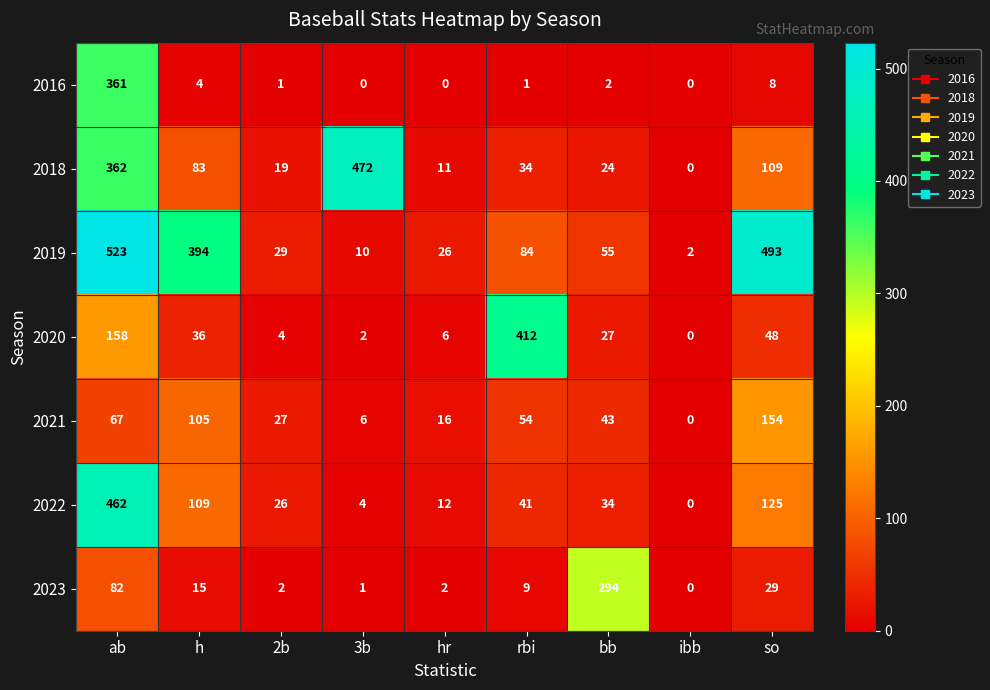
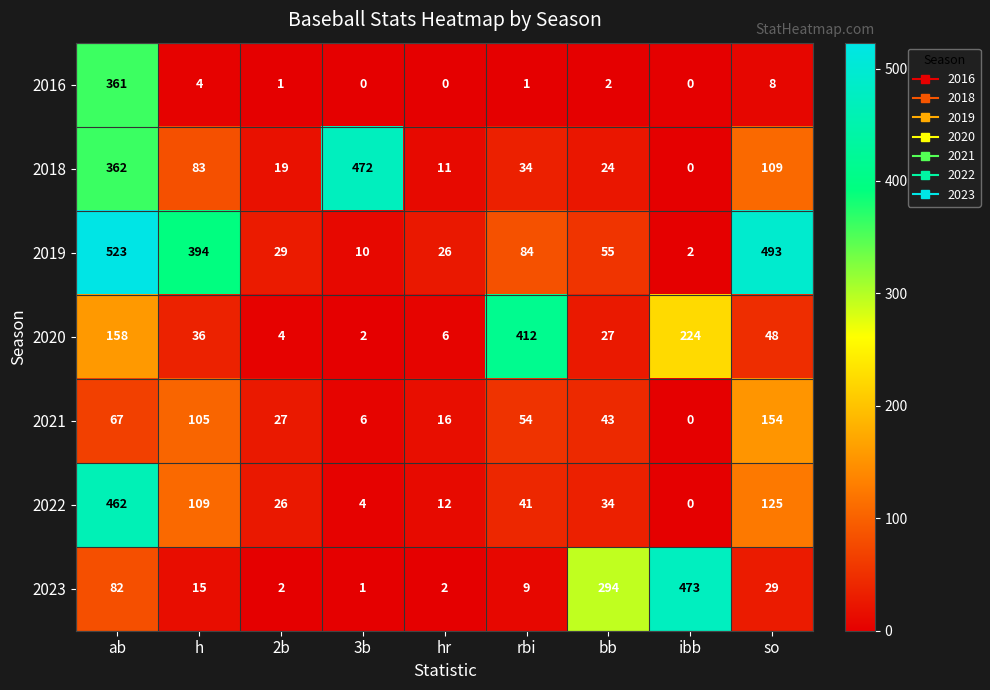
  {
    "2016": {
      "ab": 361,
      "h": 4,
      "2b": 1,
      "3b": 0,
      "hr": 0,
      "rbi": 1,
      "bb": 2,
      "ibb": 0,
      "so": 8
    },
    "2018": {
      "ab": 362,
      "h": 83,
      "2b": 19,
      "3b": 472,
      "hr": 11,
      "rbi": 34,
      "bb": 24,
      "ibb": 0,
      "so": 109
    },
    "2019": {
      "ab": 523,
      "h": 394,
      "2b": 29,
      "3b": 10,
      "hr": 26,
      "rbi": 84,
      "bb": 55,
      "ibb": 2,
      "so": 493
    },
    "2020": {
      "ab": 158,
      "h": 36,
      "2b": 4,
      "3b": 2,
      "hr": 6,
      "rbi": 412,
      "bb": 27,
-     "ibb": 0,
+     "ibb": 224,
      "so": 48
    },
    "2021": {
      "ab": 67,
      "h": 105,
      "2b": 27,
      "3b": 6,
      "hr": 16,
      "rbi": 54,
      "bb": 43,
      "ibb": 0,
      "so": 154
    },
    "2022": {
      "ab": 462,
      "h": 109,
      "2b": 26,
      "3b": 4,
      "hr": 12,
      "rbi": 41,
      "bb": 34,
      "ibb": 0,
      "so": 125
    },
    "2023": {
      "ab": 82,
      "h": 15,
      "2b": 2,
      "3b": 1,
      "hr": 2,
      "rbi": 9,
      "bb": 294,
-     "ibb": 0,
+     "ibb": 473,
      "so": 29
    }
  }
